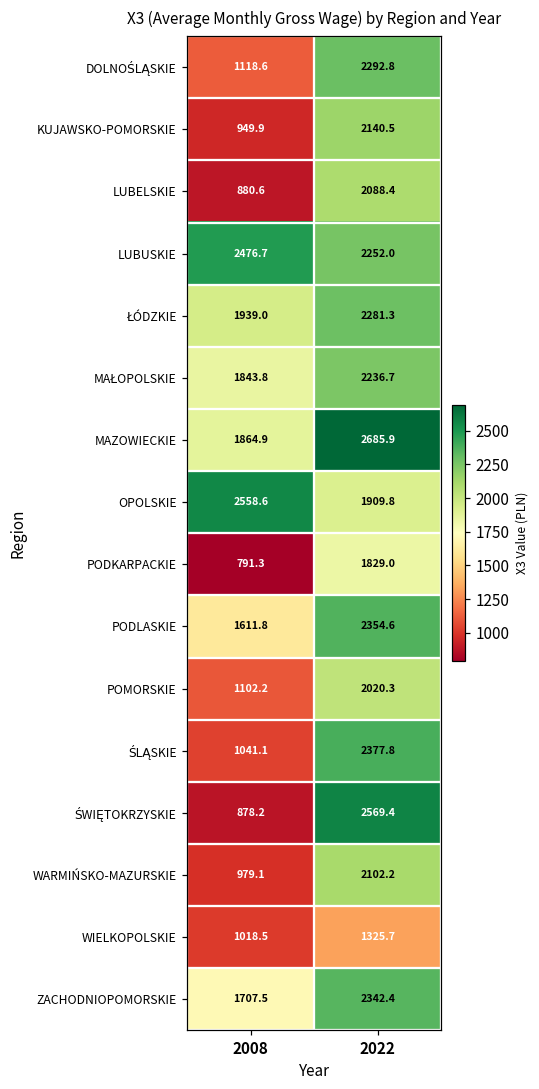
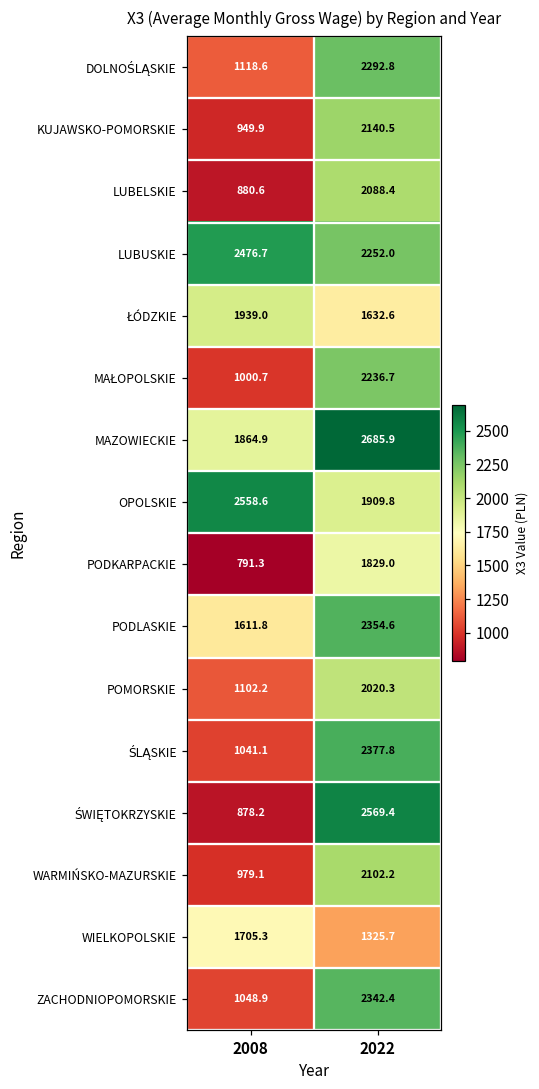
  {
    "DOLNOŚLĄSKIE": {
      "2008": 1118.6,
      "2022": 2292.8
    },
    "KUJAWSKO-POMORSKIE": {
      "2008": 949.9,
      "2022": 2140.5
    },
    "LUBELSKIE": {
      "2008": 880.6,
      "2022": 2088.4
    },
    "LUBUSKIE": {
      "2008": 2476.7,
      "2022": 2252.0
    },
    "ŁÓDZKIE": {
      "2008": 1939.0,
-     "2022": 2281.3
+     "2022": 1632.6
    },
    "MAŁOPOLSKIE": {
-     "2008": 1843.8,
+     "2008": 1000.7,
      "2022": 2236.7
    },
    "MAZOWIECKIE": {
      "2008": 1864.9,
      "2022": 2685.9
    },
    "OPOLSKIE": {
      "2008": 2558.6,
      "2022": 1909.8
    },
    "PODKARPACKIE": {
      "2008": 791.3,
      "2022": 1829.0
    },
    "PODLASKIE": {
      "2008": 1611.8,
      "2022": 2354.6
    },
    "POMORSKIE": {
      "2008": 1102.2,
      "2022": 2020.3
    },
    "ŚLĄSKIE": {
      "2008": 1041.1,
      "2022": 2377.8
    },
    "ŚWIĘTOKRZYSKIE": {
      "2008": 878.2,
      "2022": 2569.4
    },
    "WARMIŃSKO-MAZURSKIE": {
      "2008": 979.1,
      "2022": 2102.2
    },
    "WIELKOPOLSKIE": {
-     "2008": 1018.5,
+     "2008": 1705.3,
      "2022": 1325.7
    },
    "ZACHODNIOPOMORSKIE": {
-     "2008": 1707.5,
+     "2008": 1048.9,
      "2022": 2342.4
    }
  }
